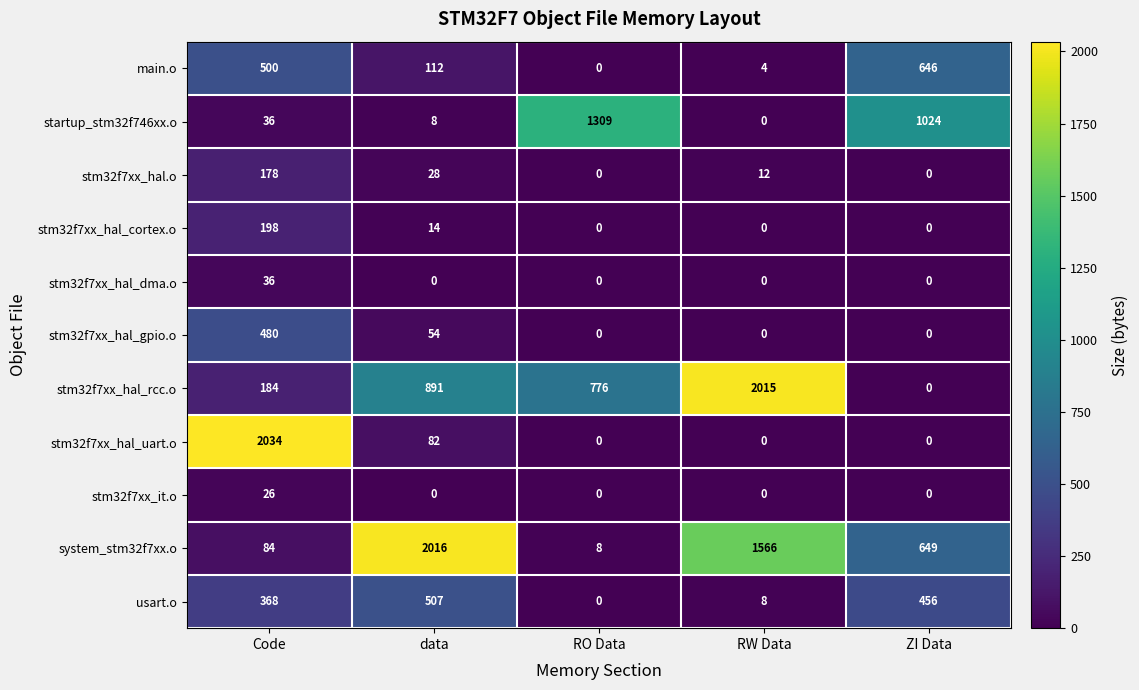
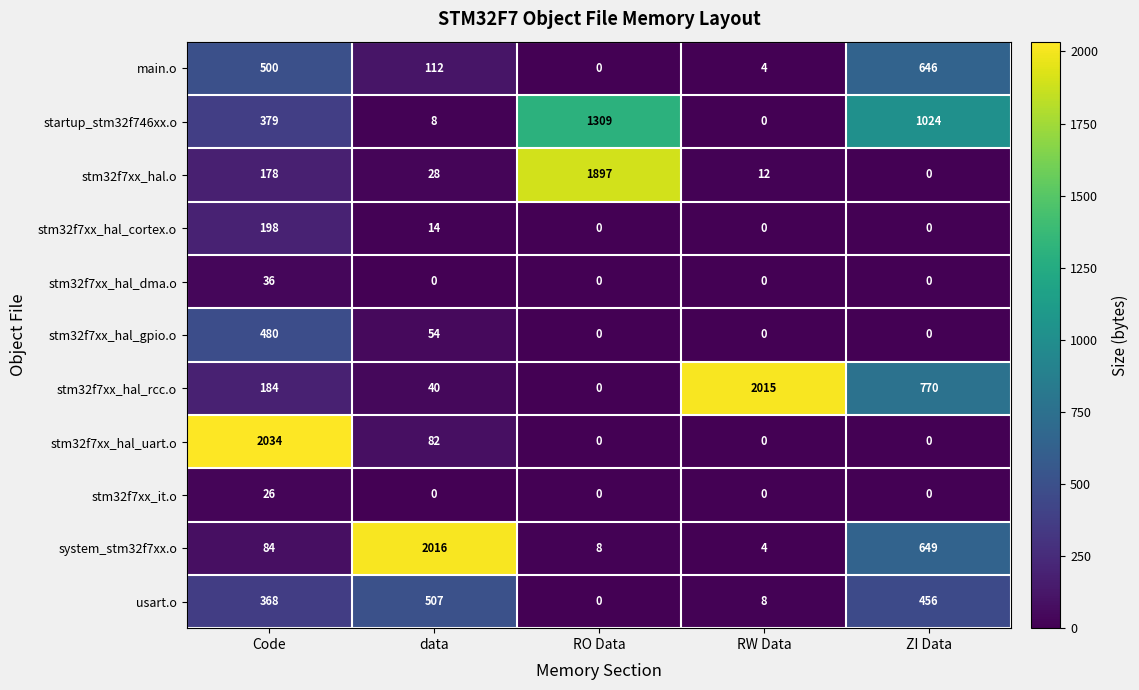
  {
    "main.o": {
      "Code": 500,
      "data": 112,
      "RO Data": 0,
      "RW Data": 4,
      "ZI Data": 646
    },
    "startup_stm32f746xx.o": {
-     "Code": 36,
+     "Code": 379,
      "data": 8,
      "RO Data": 1309,
      "RW Data": 0,
      "ZI Data": 1024
    },
    "stm32f7xx_hal.o": {
      "Code": 178,
      "data": 28,
-     "RO Data": 0,
+     "RO Data": 1897,
      "RW Data": 12,
      "ZI Data": 0
    },
    "stm32f7xx_hal_cortex.o": {
      "Code": 198,
      "data": 14,
      "RO Data": 0,
      "RW Data": 0,
      "ZI Data": 0
    },
    "stm32f7xx_hal_dma.o": {
      "Code": 36,
      "data": 0,
      "RO Data": 0,
      "RW Data": 0,
      "ZI Data": 0
    },
    "stm32f7xx_hal_gpio.o": {
      "Code": 480,
      "data": 54,
      "RO Data": 0,
      "RW Data": 0,
      "ZI Data": 0
    },
    "stm32f7xx_hal_rcc.o": {
      "Code": 184,
-     "data": 891,
-     "RO Data": 776,
+     "data": 40,
+     "RO Data": 0,
      "RW Data": 2015,
-     "ZI Data": 0
+     "ZI Data": 770
    },
    "stm32f7xx_hal_uart.o": {
      "Code": 2034,
      "data": 82,
      "RO Data": 0,
      "RW Data": 0,
      "ZI Data": 0
    },
    "stm32f7xx_it.o": {
      "Code": 26,
      "data": 0,
      "RO Data": 0,
      "RW Data": 0,
      "ZI Data": 0
    },
    "system_stm32f7xx.o": {
      "Code": 84,
      "data": 2016,
      "RO Data": 8,
-     "RW Data": 1566,
+     "RW Data": 4,
      "ZI Data": 649
    },
    "usart.o": {
      "Code": 368,
      "data": 507,
      "RO Data": 0,
      "RW Data": 8,
      "ZI Data": 456
    }
  }
